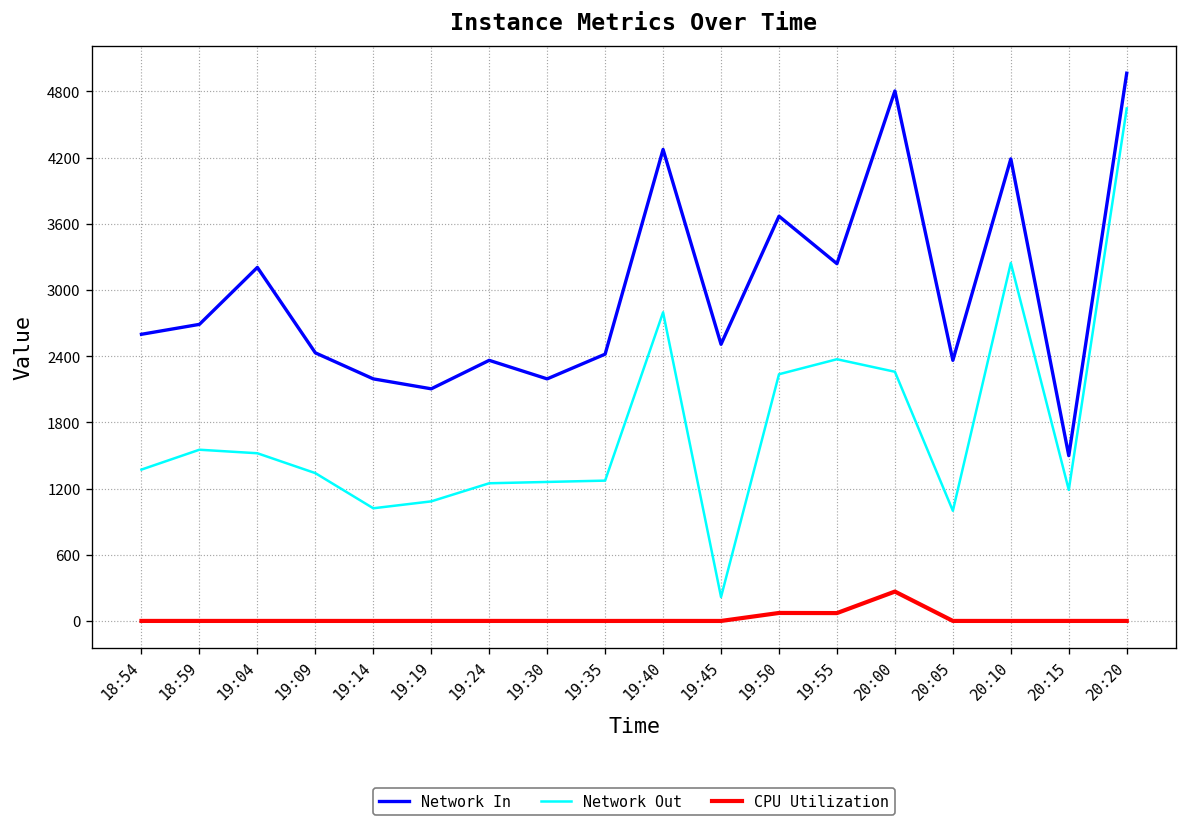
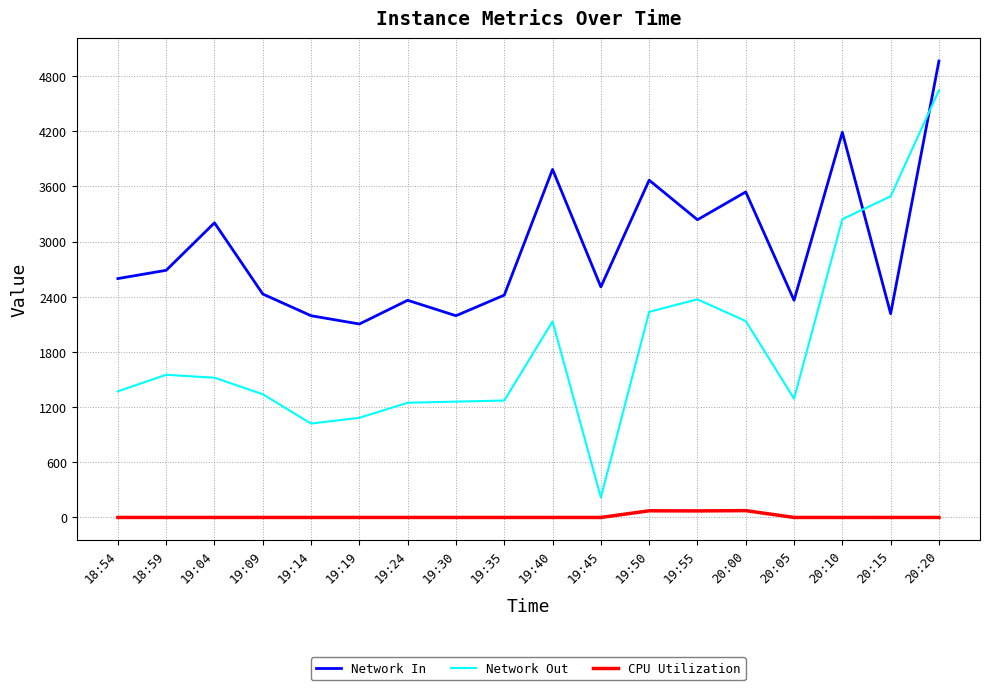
  {
    "Network In": {
      "18:54": 2600,
      "18:59": 2700,
      "19:04": 3200,
      "19:09": 2400,
      "19:14": 2200,
      "19:19": 2100,
      "19:24": 2400,
      "19:30": 2200,
      "19:35": 2400,
-     "19:40": 4300,
+     "19:40": 3800,
      "19:45": 2500,
      "19:50": 3700,
      "19:55": 3200,
-     "20:00": 4800,
+     "20:00": 3500,
      "20:05": 2400,
      "20:10": 4200,
-     "20:15": 1500,
+     "20:15": 2200,
      "20:20": 5000
    },
    "Network Out": {
      "18:54": 1400,
      "18:59": 1600,
      "19:04": 1500,
      "19:09": 1300,
      "19:14": 1000,
      "19:19": 1100,
      "19:24": 1200,
      "19:30": 1300,
      "19:35": 1300,
-     "19:40": 2800,
+     "19:40": 2100,
      "19:45": 200,
      "19:50": 2200,
      "19:55": 2400,
-     "20:00": 2300,
-     "20:05": 1000,
+     "20:00": 2100,
+     "20:05": 1300,
      "20:10": 3200,
-     "20:15": 1200,
+     "20:15": 3500,
      "20:20": 4600
    },
    "CPU Utilization": {
      "18:54": 0,
      "18:59": 0,
      "19:04": 0,
      "19:09": 0,
      "19:14": 0,
      "19:19": 0,
      "19:24": 0,
      "19:30": 0,
      "19:35": 0,
      "19:40": 0,
      "19:45": 0,
      "19:50": 100,
      "19:55": 100,
-     "20:00": 300,
+     "20:00": 100,
      "20:05": 0,
      "20:10": 0,
      "20:15": 0,
      "20:20": 0
    }
  }
